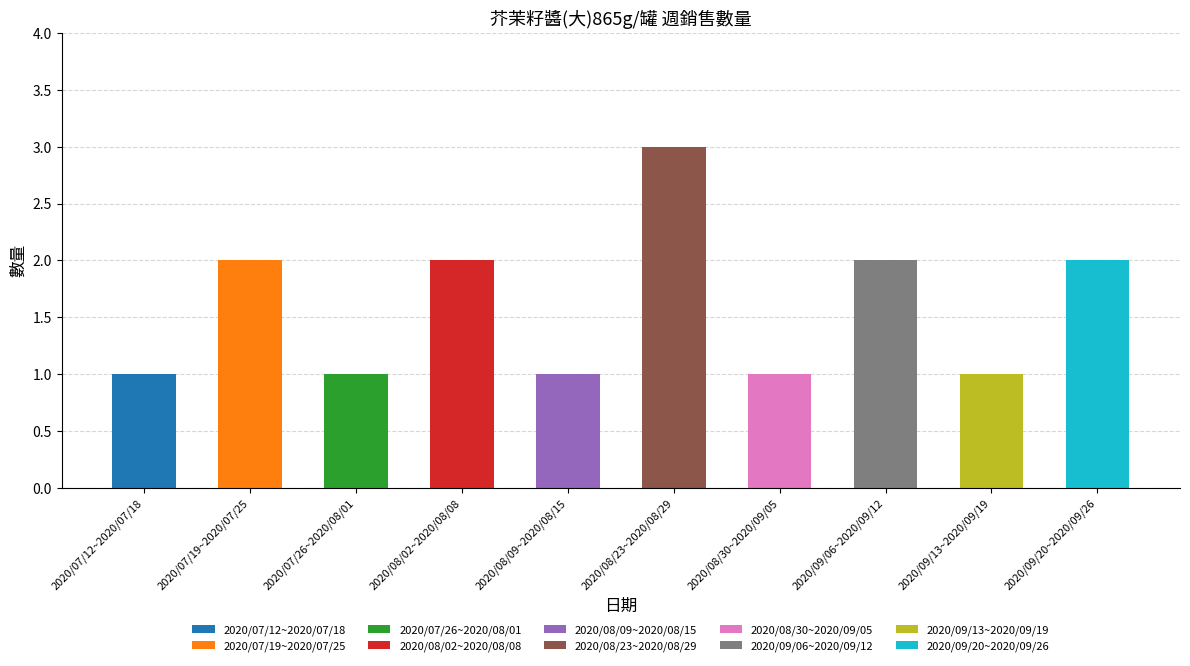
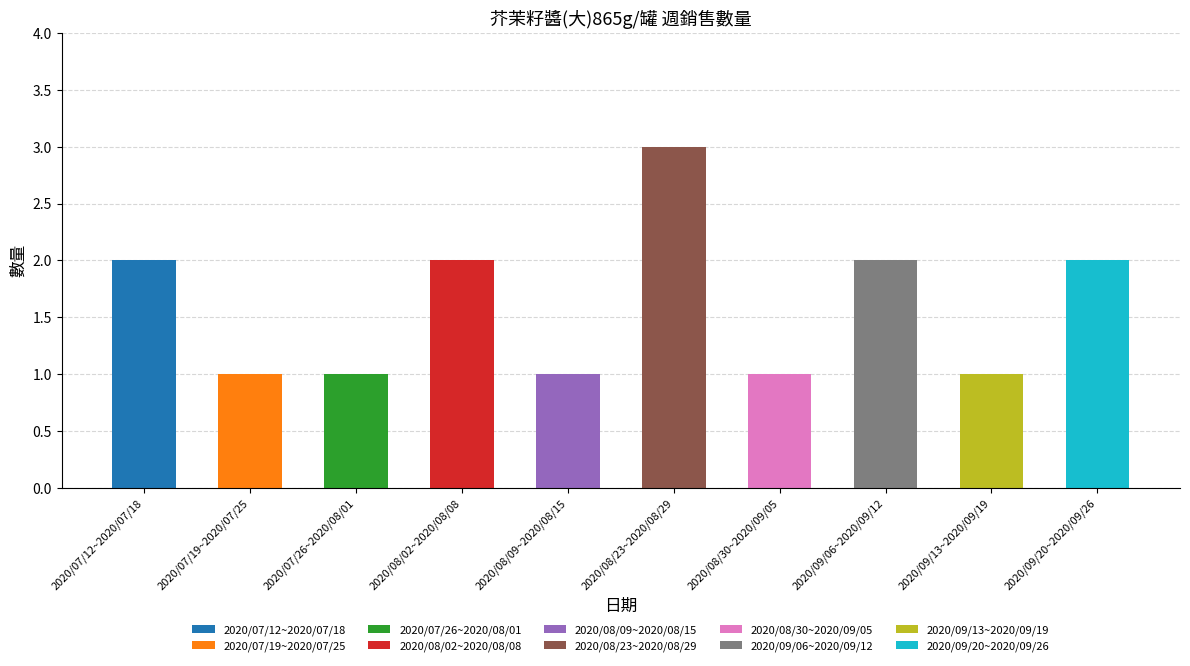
  {
-   "2020/07/12~2020/07/18": 1,
-   "2020/07/19~2020/07/25": 2,
+   "2020/07/12~2020/07/18": 2,
+   "2020/07/19~2020/07/25": 1,
    "2020/07/26~2020/08/01": 1,
    "2020/08/02~2020/08/08": 2,
    "2020/08/09~2020/08/15": 1,
    "2020/08/23~2020/08/29": 3,
    "2020/08/30~2020/09/05": 1,
    "2020/09/06~2020/09/12": 2,
    "2020/09/13~2020/09/19": 1,
    "2020/09/20~2020/09/26": 2
  }
